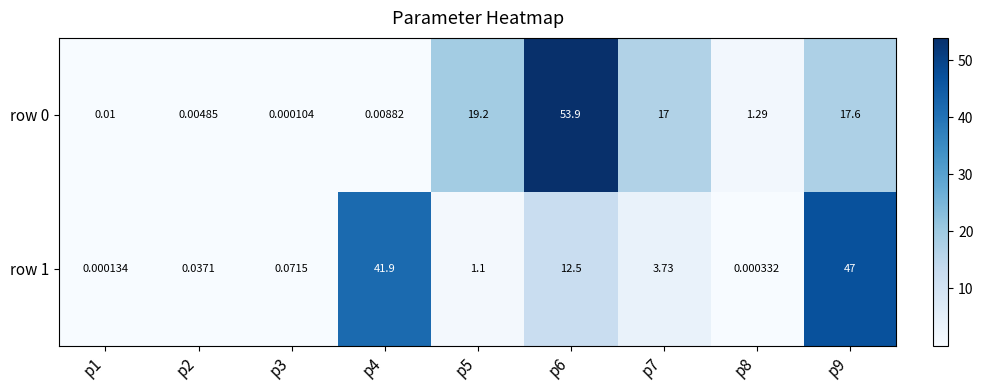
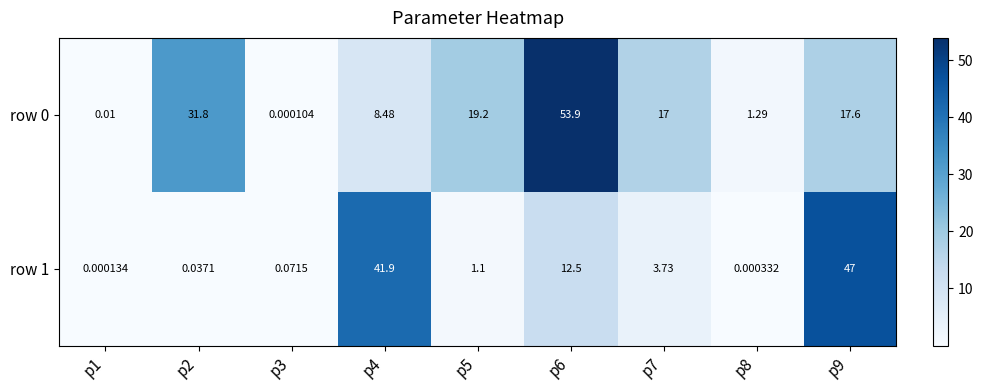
  {
    "row 0": {
      "p1": 0.01,
-     "p2": 0.00485,
+     "p2": 31.8,
      "p3": 0.000104,
-     "p4": 0.00882,
+     "p4": 8.48,
      "p5": 19.2,
      "p6": 53.9,
      "p7": 17,
      "p8": 1.29,
      "p9": 17.6
    },
    "row 1": {
      "p1": 0.000134,
      "p2": 0.0371,
      "p3": 0.0715,
      "p4": 41.9,
      "p5": 1.1,
      "p6": 12.5,
      "p7": 3.73,
      "p8": 0.000332,
      "p9": 47
    }
  }
